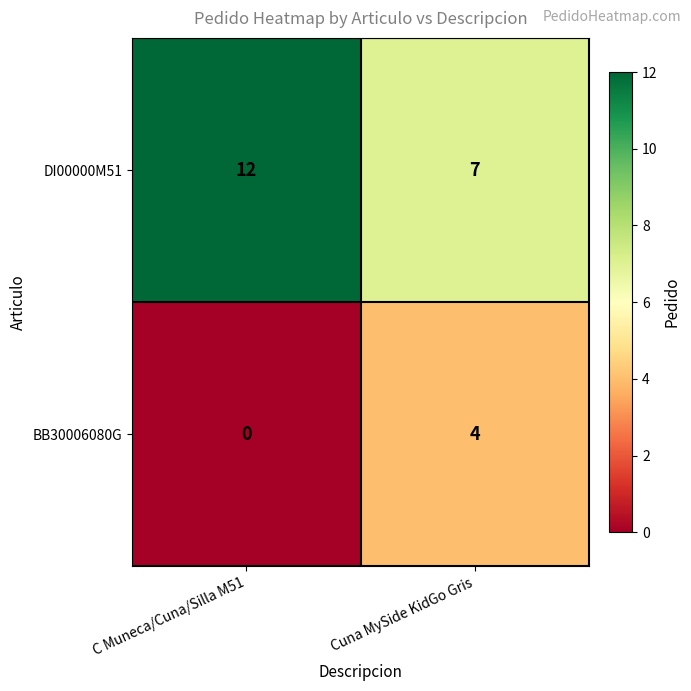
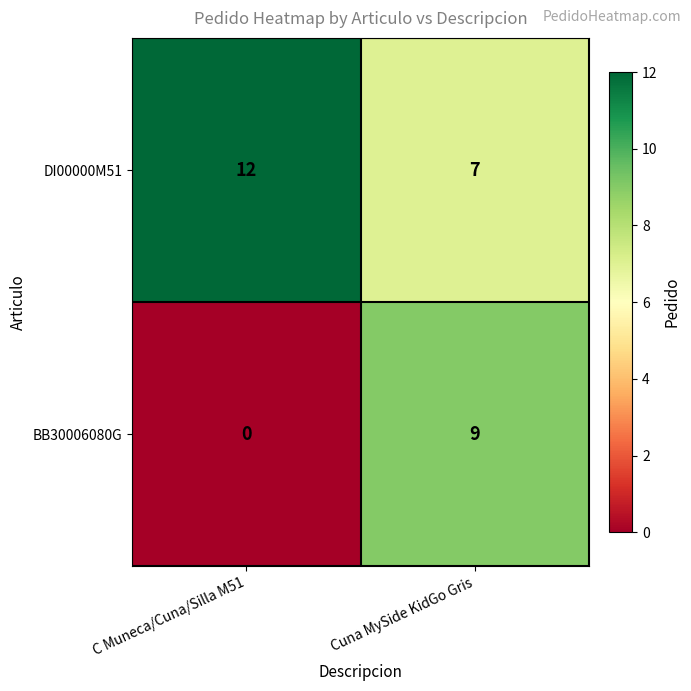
  {
    "DI00000M51": {
      "C Muneca/Cuna/Silla M51": 12,
      "Cuna MySide KidGo Gris": 7
    },
    "BB30006080G": {
      "C Muneca/Cuna/Silla M51": 0,
-     "Cuna MySide KidGo Gris": 4
+     "Cuna MySide KidGo Gris": 9
    }
  }
